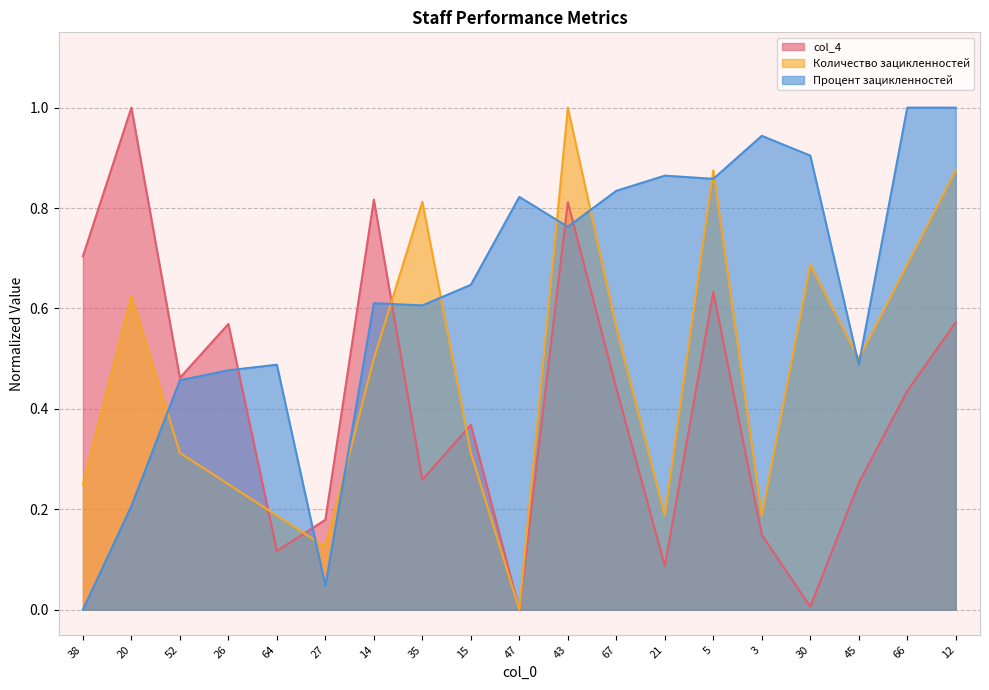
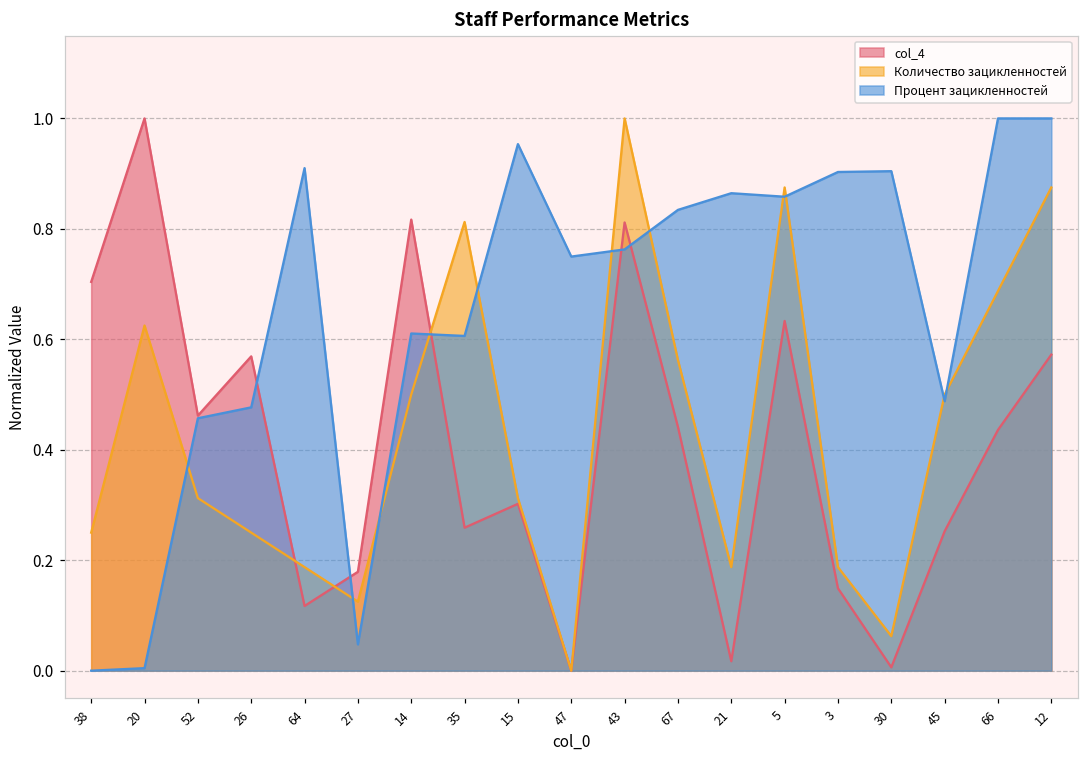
  {
    "col_4": {
      "38": 0.70,
      "20": 1.00,
      "26": 0.57,
      "64": 0.12,
      "27": 0.18,
      "14": 0.82,
      "35": 0.26,
-     "15": 0.37,
+     "15": 0.30,
      "43": 0.81,
      "67": 0.44,
-     "21": 0.09,
+     "21": 0.02,
      "5": 0.63,
      "3": 0.15,
      "30": 0.01,
      "45": 0.25,
      "66": 0.44,
      "12": 0.57
    },
    "Количество зацикленностей": {
      "38": 0.25,
      "20": 0.63,
      "52": 0.31,
      "26": 0.25,
      "64": 0.19,
      "27": 0.13,
      "14": 0.50,
      "35": 0.81,
      "15": 0.31,
      "43": 1.00,
      "67": 0.56,
      "21": 0.19,
      "5": 0.88,
      "3": 0.19,
-     "30": 0.69,
+     "30": 0.06,
      "45": 0.50,
      "66": 0.69,
      "12": 0.88
    },
    "Процент зацикленностей": {
      "38": 0.00,
-     "20": 0.21,
+     "20": 0.00,
      "26": 0.48,
-     "64": 0.49,
+     "64": 0.91,
      "27": 0.05,
      "14": 0.61,
      "35": 0.61,
-     "15": 0.65,
-     "47": 0.82,
+     "15": 0.95,
+     "47": 0.75,
      "43": 0.76,
      "67": 0.83,
      "21": 0.86,
      "5": 0.86,
-     "3": 0.94,
+     "3": 0.90,
      "30": 0.90,
      "45": 0.49,
      "66": 1.00,
      "12": 1.00
    }
  }
